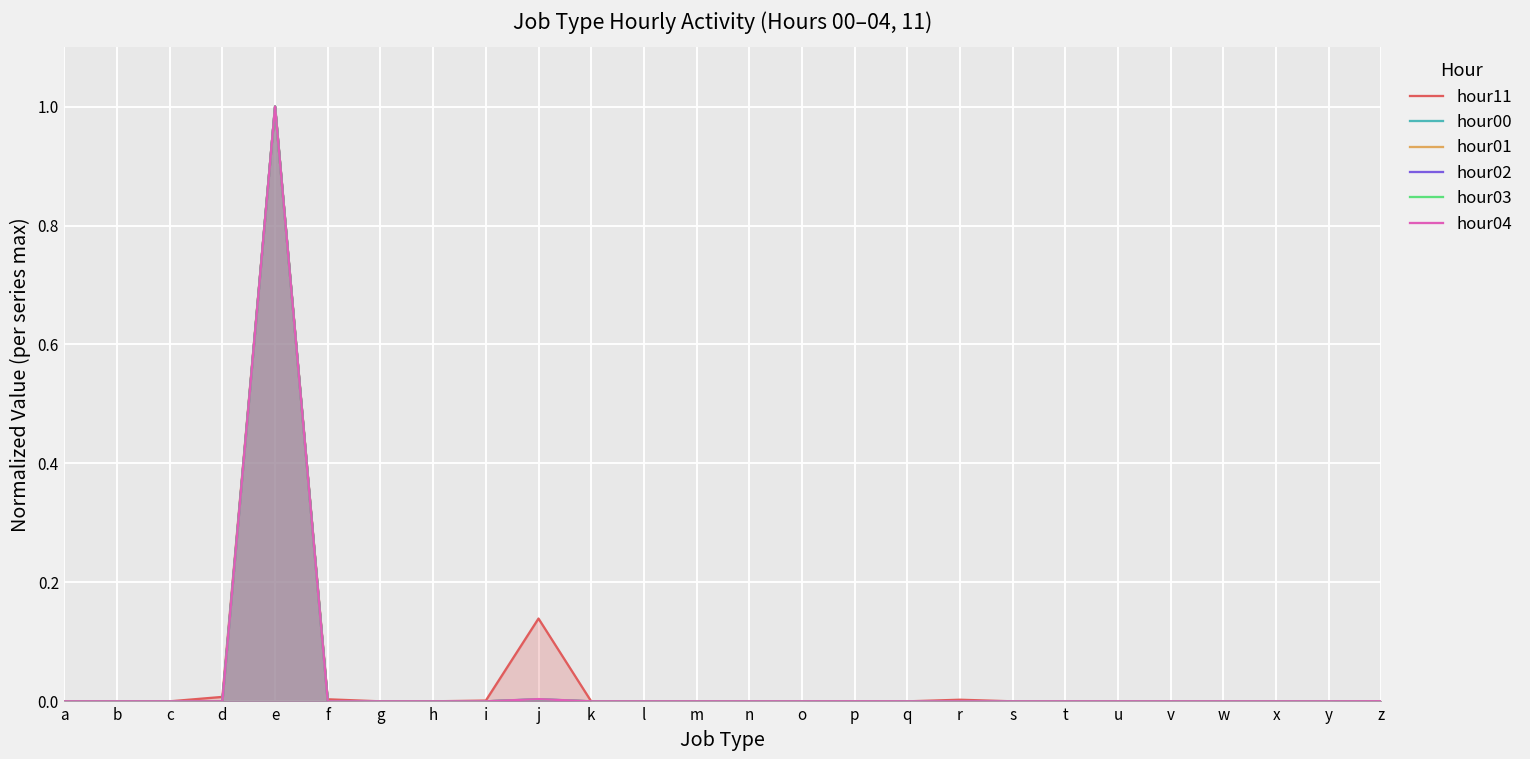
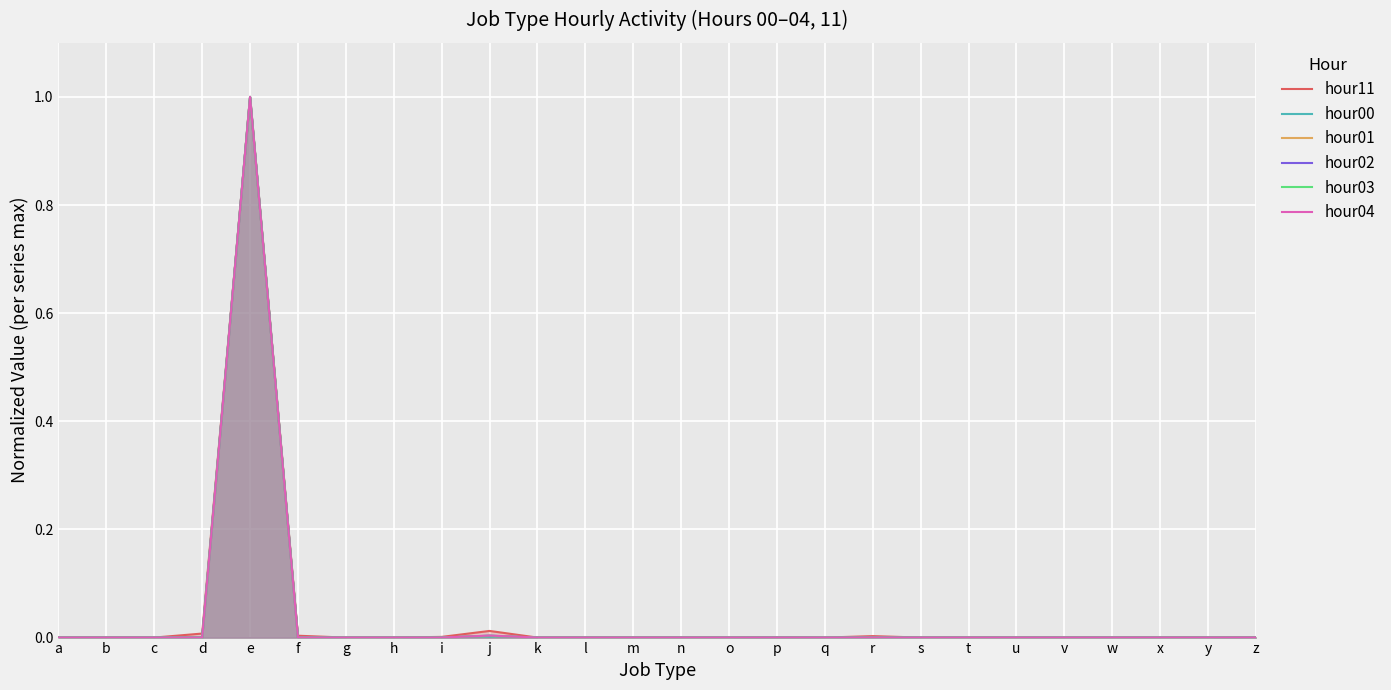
  {
    "hour11": {
      "d": 0.01,
-     "j": 0.14
+     "j": 0.01
    }
  }
